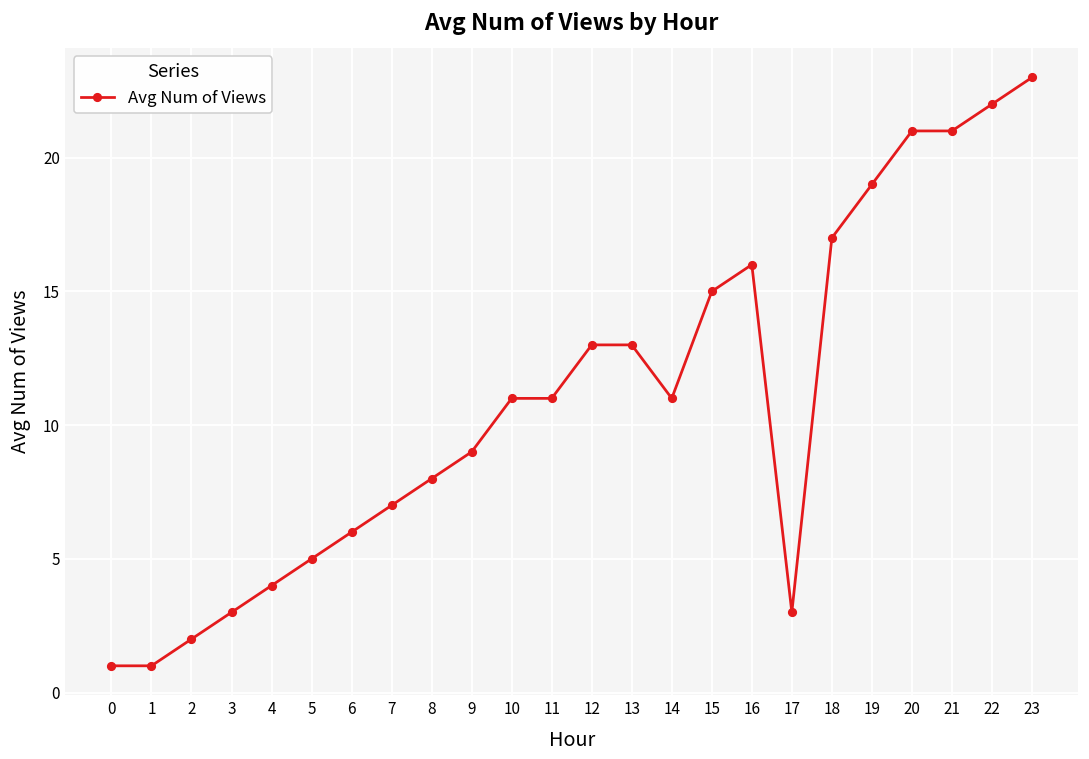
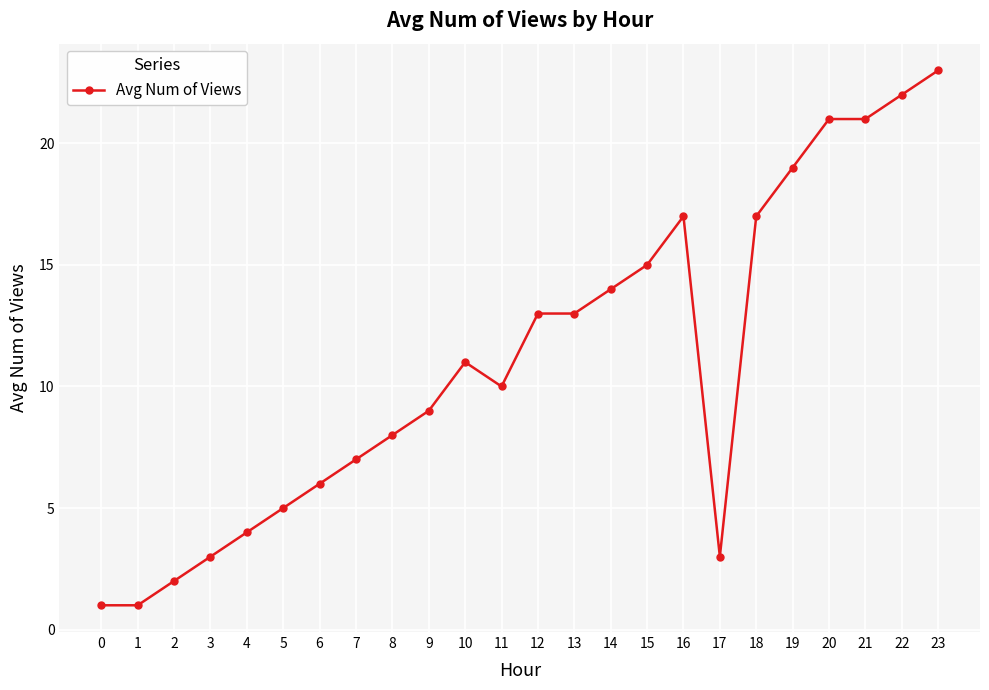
  {
    "0": 1,
    "1": 1,
    "2": 2,
    "3": 3,
    "4": 4,
    "5": 5,
    "6": 6,
    "7": 7,
    "8": 8,
    "9": 9,
    "10": 11,
-   "11": 11,
+   "11": 10,
    "12": 13,
    "13": 13,
-   "14": 11,
+   "14": 14,
    "15": 15,
-   "16": 16,
+   "16": 17,
    "17": 3,
    "18": 17,
    "19": 19,
    "20": 21,
    "21": 21,
    "22": 22,
    "23": 23
  }
